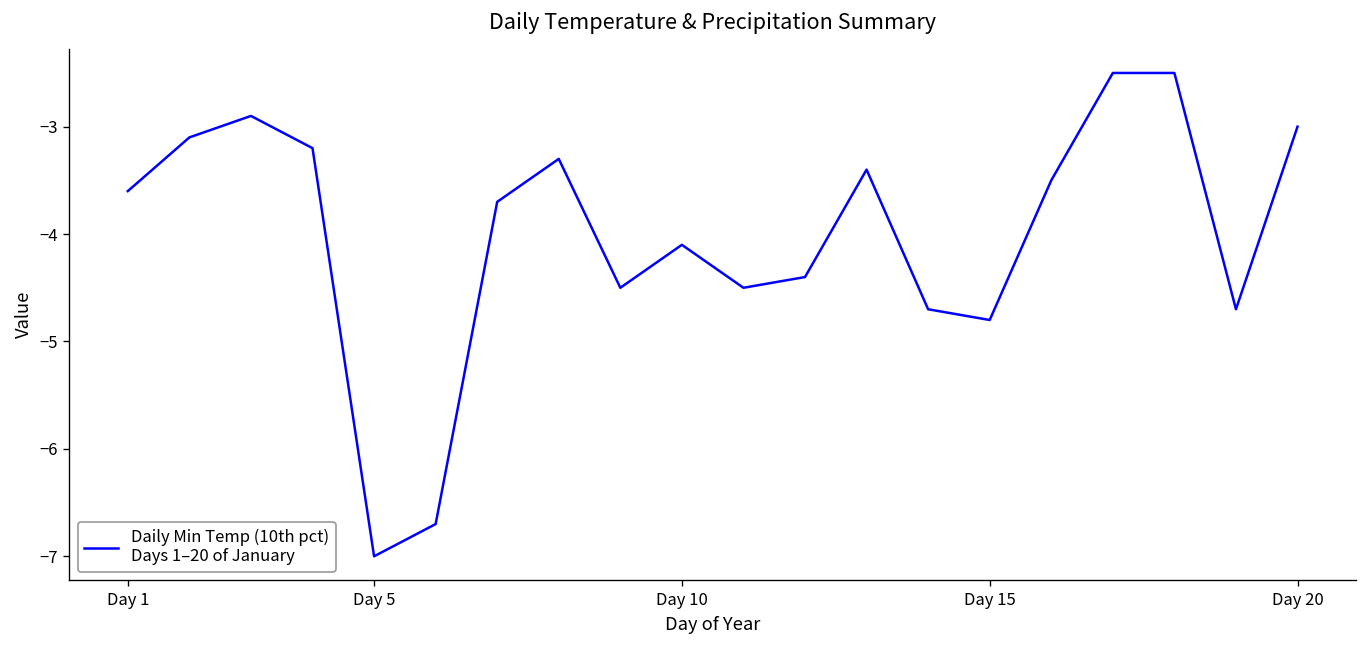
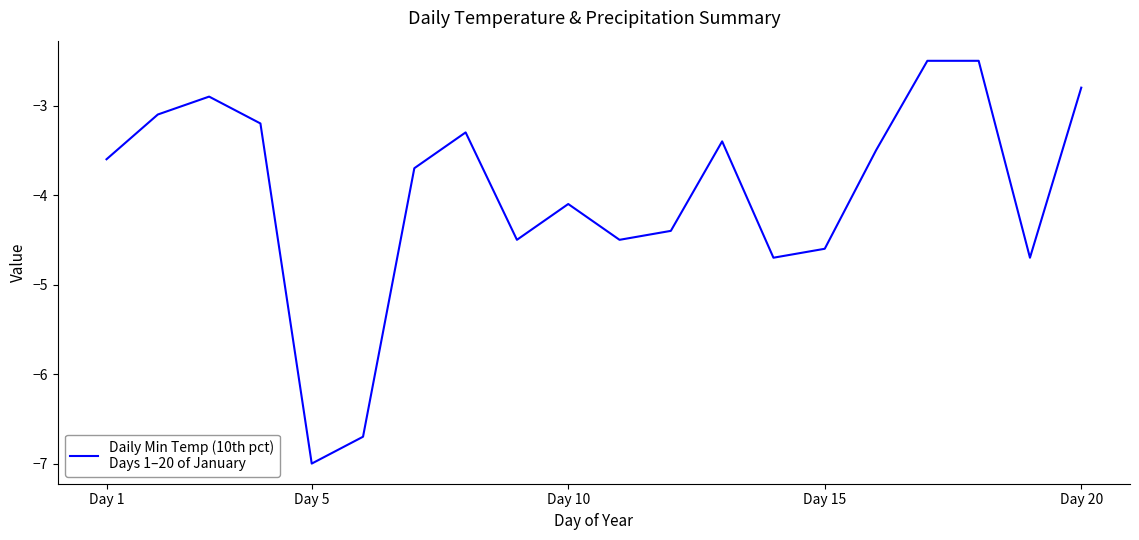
  {
    "Day 1": -3.6,
    "Day 5": -7.0,
    "Day 10": -4.1,
-   "Day 15": -4.8,
-   "Day 20": -3.0
+   "Day 15": -4.6,
+   "Day 20": -2.8
  }
